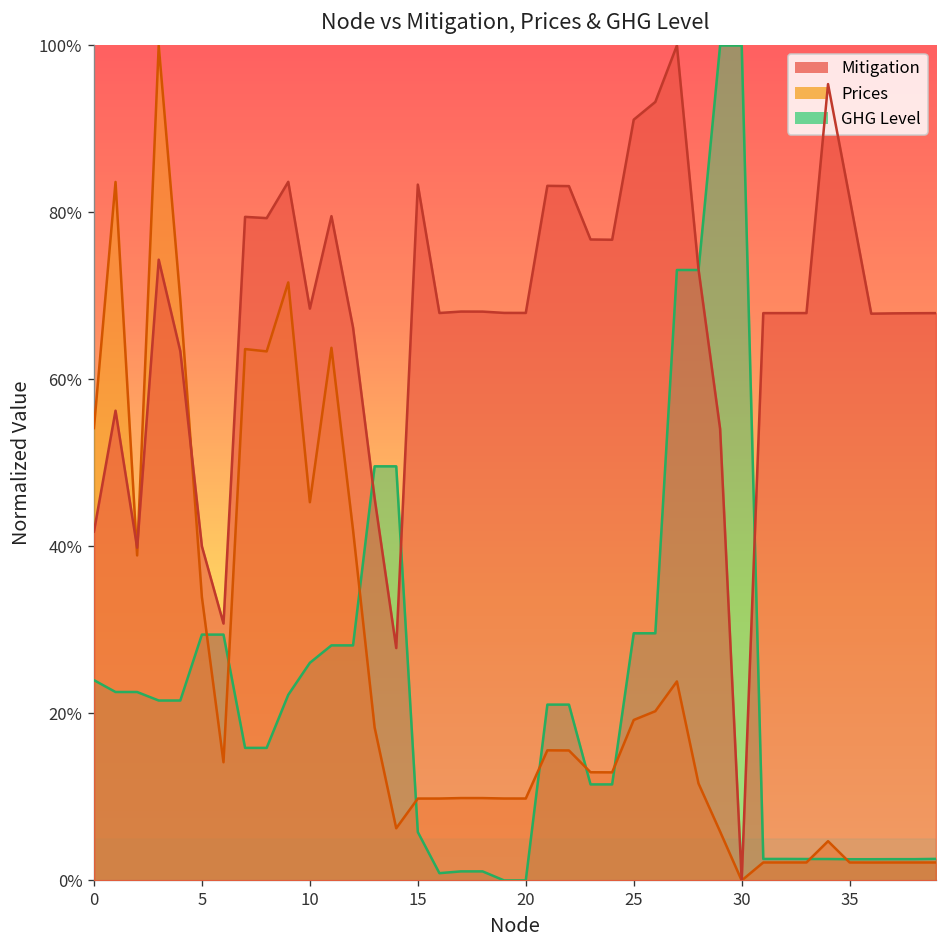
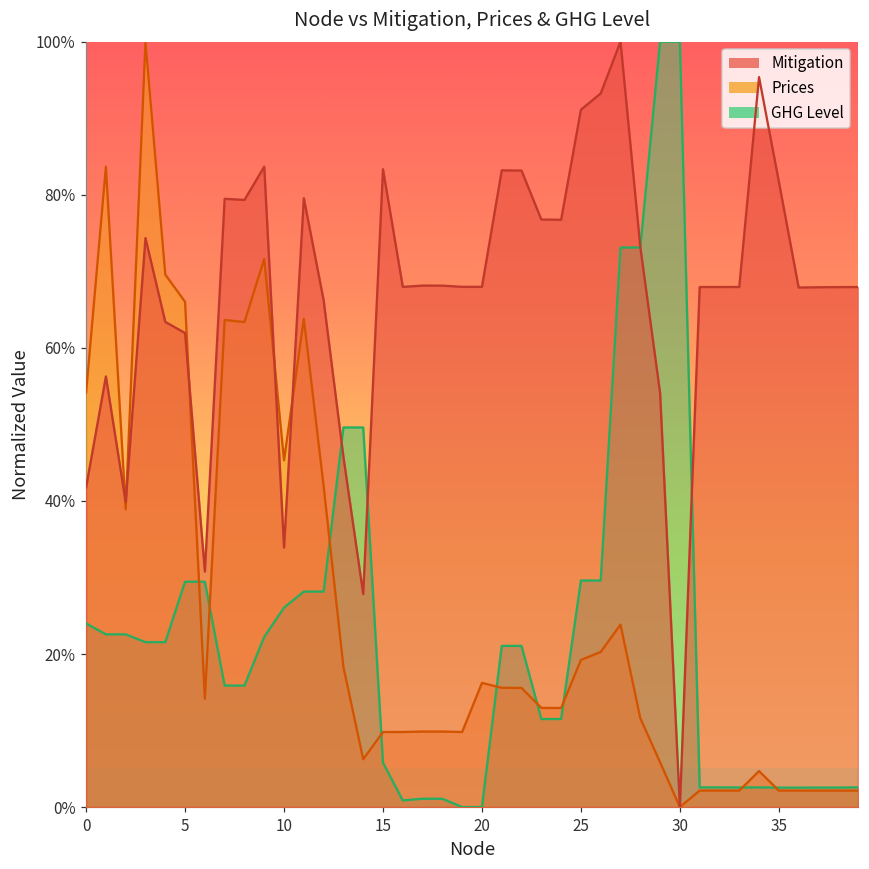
  {
    "GHG Level": {
      "0": "24%",
      "5": "29%",
      "10": "26%",
      "15": "6%",
      "25": "30%",
      "30": "100%"
    },
    "Prices": {
      "0": "54%",
-     "5": "34%",
+     "5": "66%",
      "10": "45%",
      "15": "10%",
-     "20": "10%",
+     "20": "16%",
      "25": "19%"
    },
    "Mitigation": {
      "0": "42%",
-     "5": "40%",
-     "10": "68%",
+     "5": "62%",
+     "10": "34%",
      "15": "83%",
      "20": "68%",
      "25": "91%",
      "35": "82%"
    }
  }
